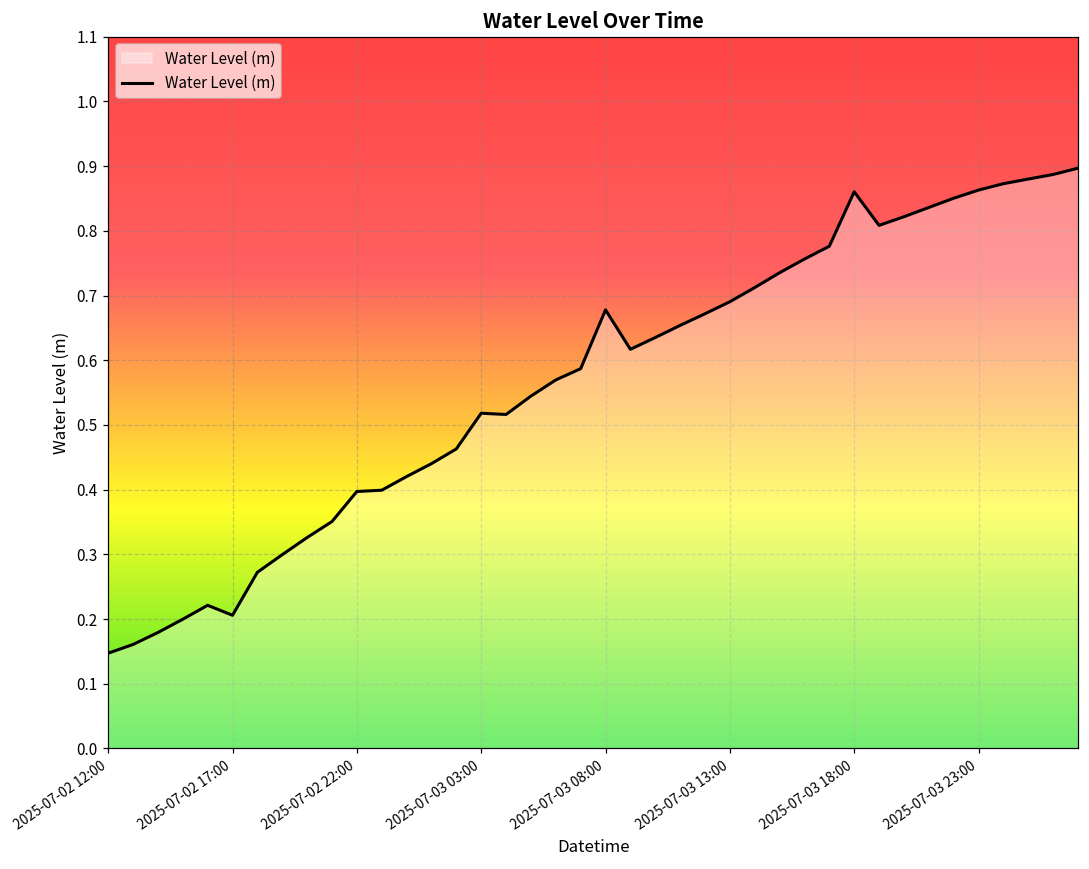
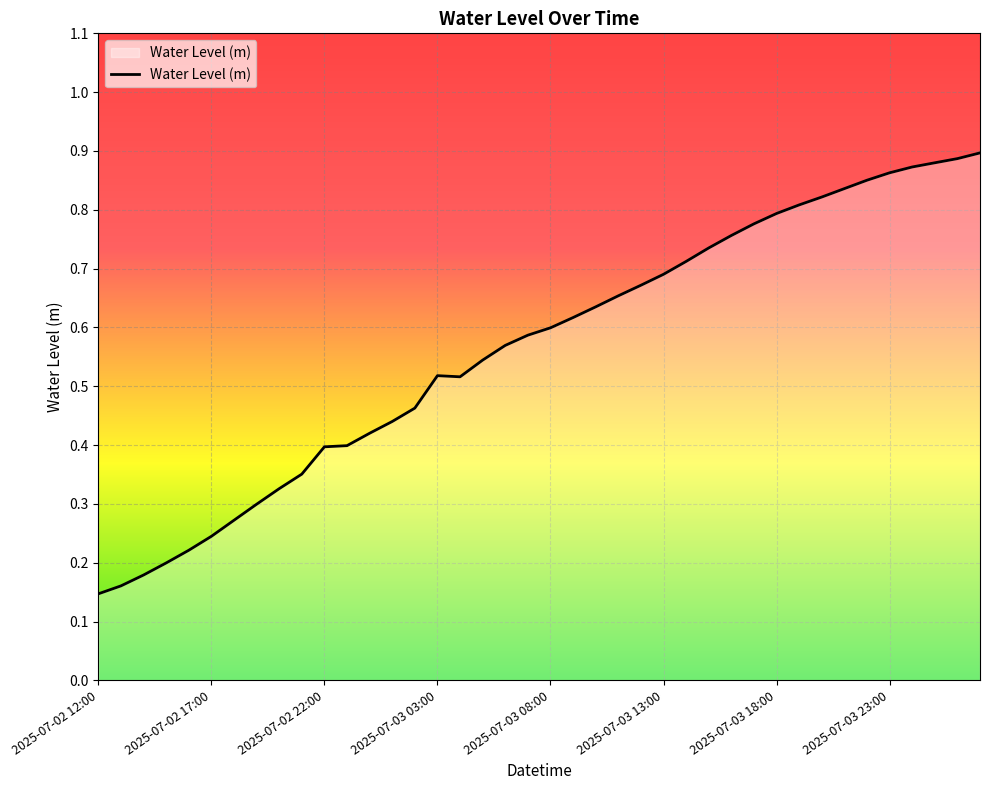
  {
    "2025-07-02 12:00": 0.15,
-   "2025-07-02 17:00": 0.21,
+   "2025-07-02 17:00": 0.24,
    "2025-07-02 22:00": 0.40,
    "2025-07-03 03:00": 0.52,
-   "2025-07-03 08:00": 0.68,
+   "2025-07-03 08:00": 0.60,
    "2025-07-03 13:00": 0.69,
-   "2025-07-03 18:00": 0.86,
+   "2025-07-03 18:00": 0.79,
    "2025-07-03 23:00": 0.86
  }
